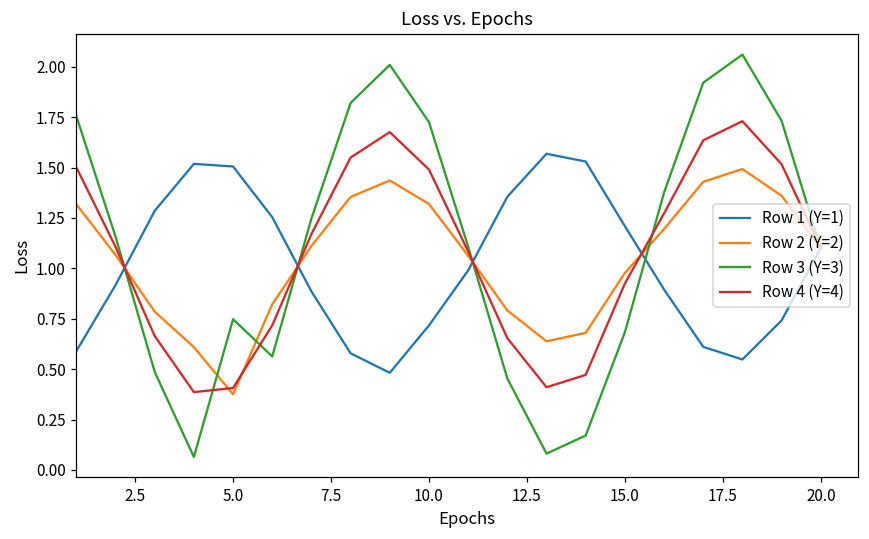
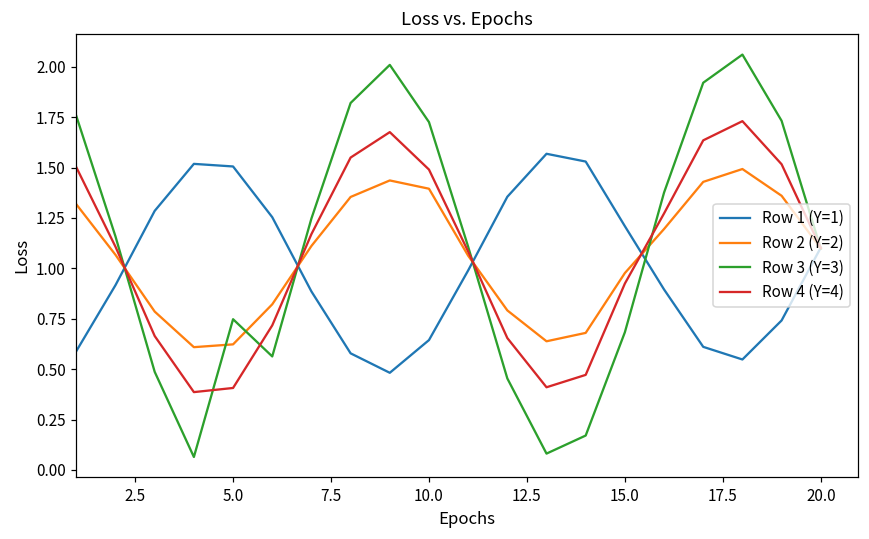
  {
    "Row 1 (Y=1)": {
      "5.0": 1.51,
-     "10.0": 0.72,
+     "10.0": 0.64,
      "15.0": 1.21
    },
    "Row 2 (Y=2)": {
-     "5.0": 0.38,
-     "10.0": 1.32,
+     "5.0": 0.62,
+     "10.0": 1.40,
      "15.0": 0.98
    },
    "Row 3 (Y=3)": {
      "5.0": 0.75,
      "10.0": 1.73,
      "15.0": 0.68
    },
    "Row 4 (Y=4)": {
      "5.0": 0.41,
      "10.0": 1.49,
      "15.0": 0.92
    }
  }
